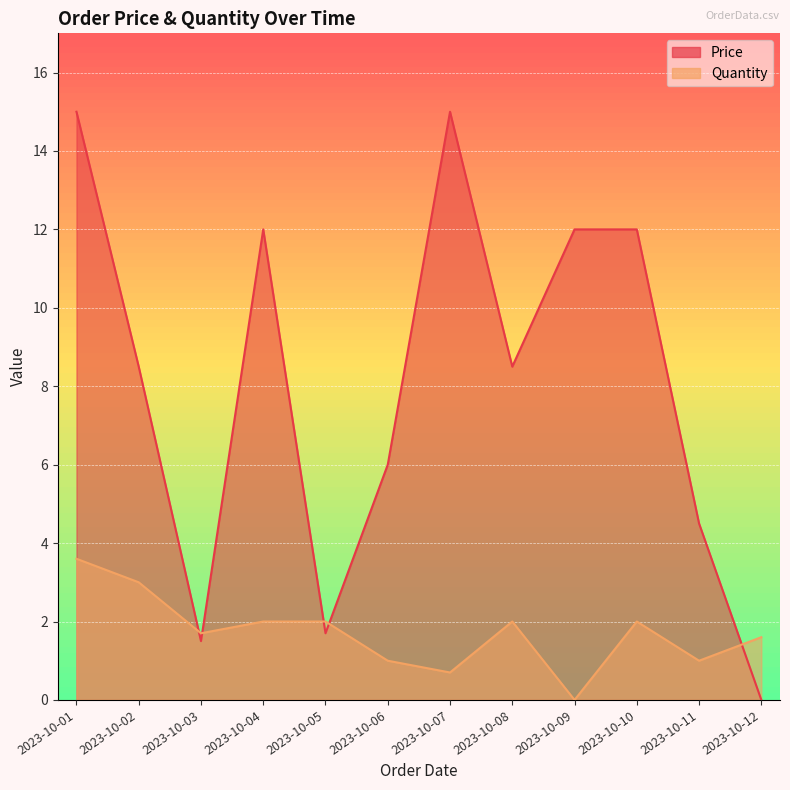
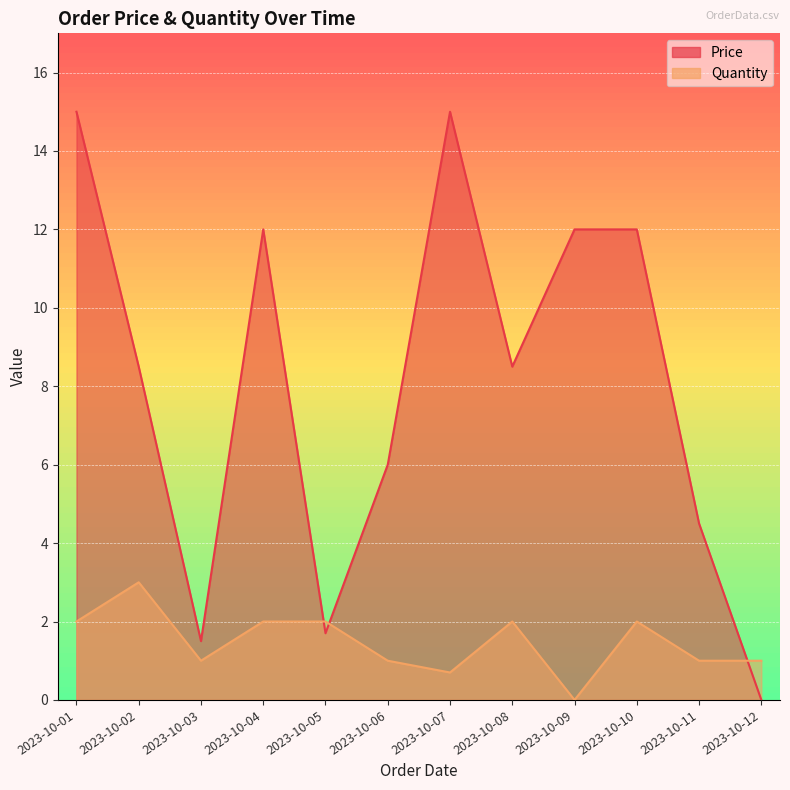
  {
    "Price": {
      "2023-10-01": 15.0,
      "2023-10-02": 8.5,
      "2023-10-03": 1.5,
      "2023-10-04": 12.0,
      "2023-10-05": 1.7,
      "2023-10-06": 6.0,
      "2023-10-07": 15.0,
      "2023-10-08": 8.5,
      "2023-10-09": 12.0,
      "2023-10-10": 12.0,
      "2023-10-11": 4.5,
      "2023-10-12": 0.0
    },
    "Quantity": {
-     "2023-10-01": 3.6,
+     "2023-10-01": 2.0,
      "2023-10-02": 3.0,
-     "2023-10-03": 1.7,
+     "2023-10-03": 1.0,
      "2023-10-04": 2.0,
      "2023-10-05": 2.0,
      "2023-10-06": 1.0,
      "2023-10-07": 0.7,
      "2023-10-08": 2.0,
      "2023-10-09": 0.0,
      "2023-10-10": 2.0,
      "2023-10-11": 1.0,
-     "2023-10-12": 1.6
+     "2023-10-12": 1.0
    }
  }
